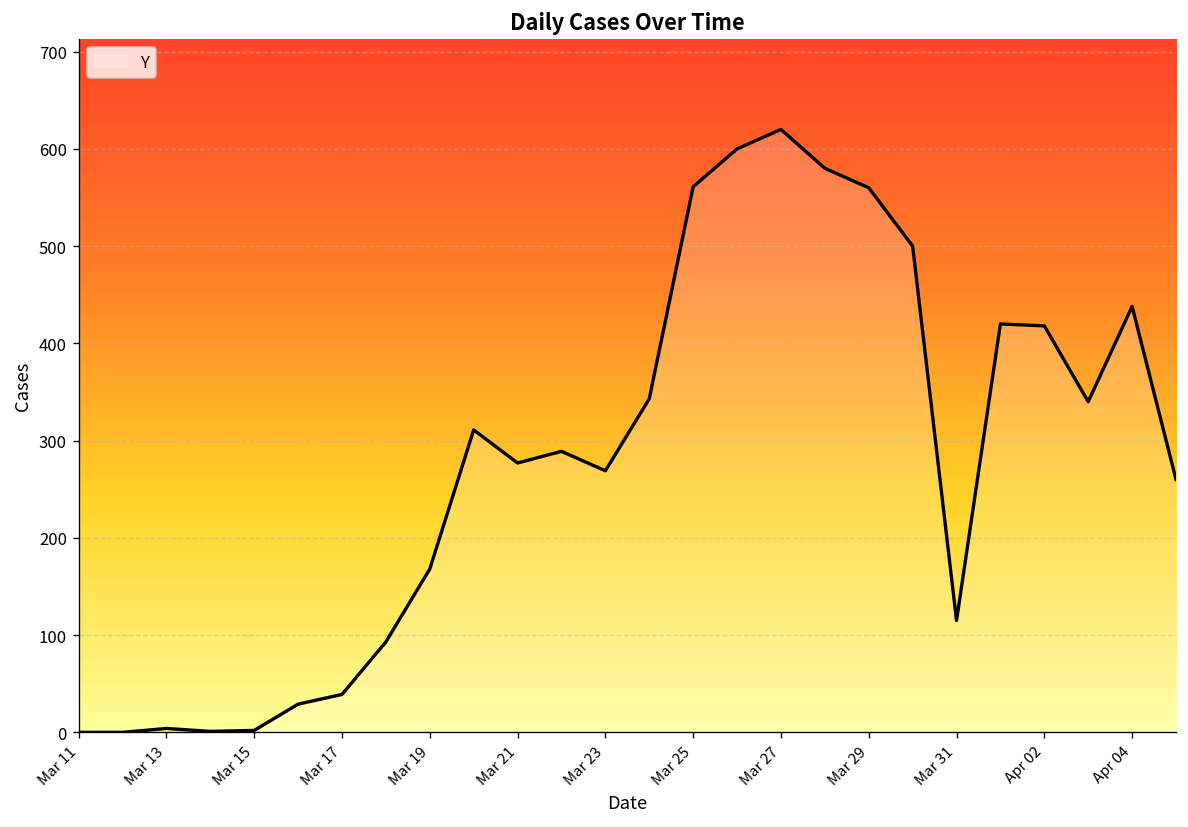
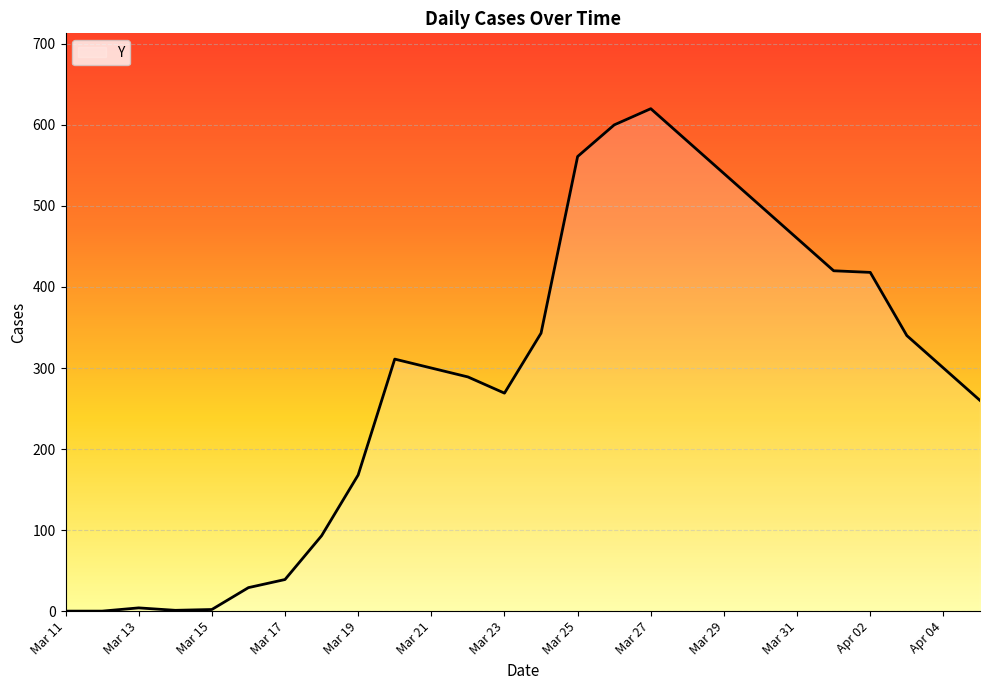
  {
    "Mar 11": 0,
    "Mar 13": 0,
    "Mar 15": 0,
    "Mar 17": 40,
    "Mar 19": 170,
-   "Mar 21": 280,
+   "Mar 21": 300,
    "Mar 23": 270,
    "Mar 25": 560,
    "Mar 27": 620,
-   "Mar 29": 560,
-   "Mar 31": 120,
+   "Mar 29": 540,
+   "Mar 31": 460,
    "Apr 02": 420,
-   "Apr 04": 440
+   "Apr 04": 300
  }
